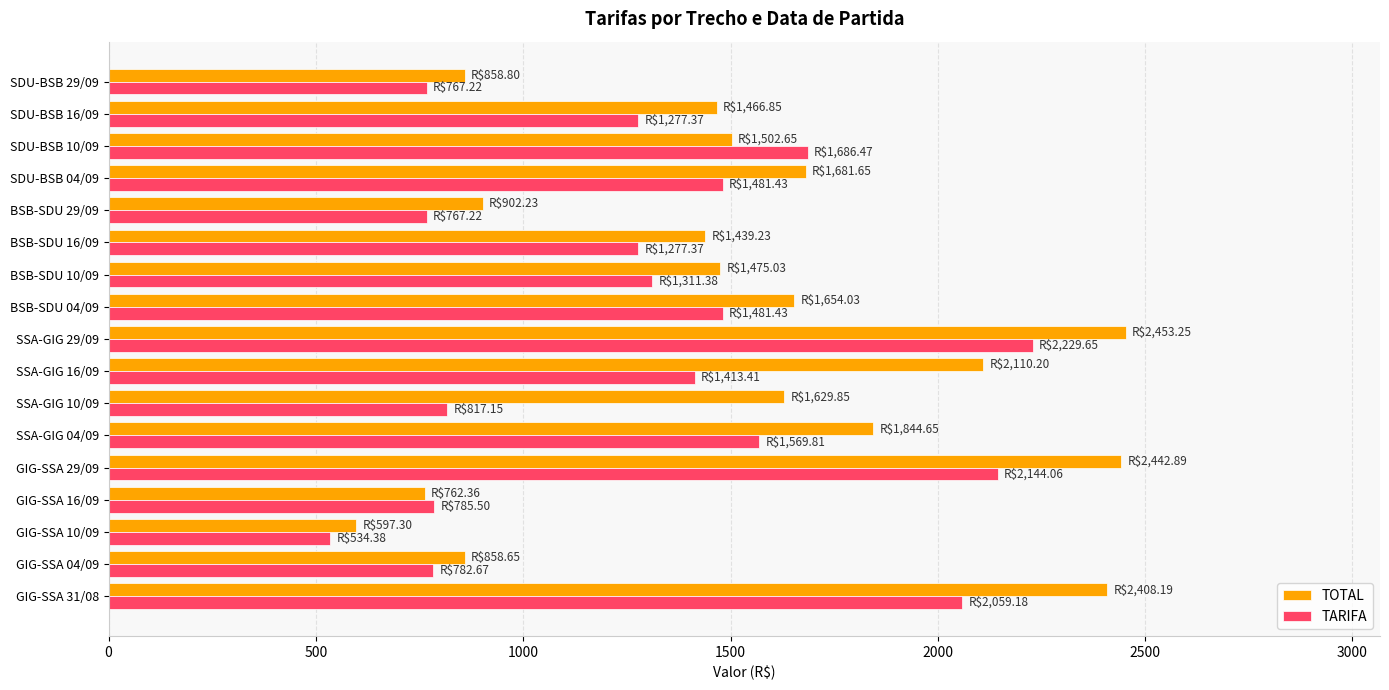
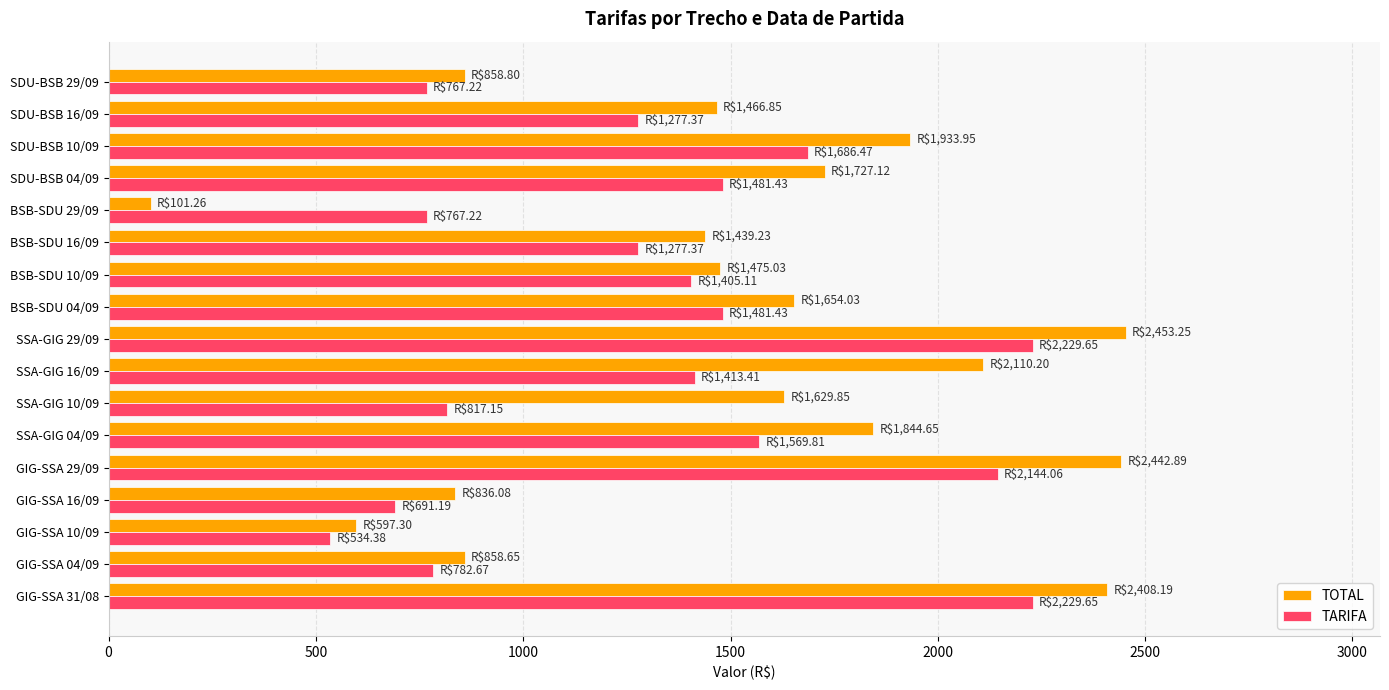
  {
    "TOTAL": {
      "SDU-BSB 29/09": "$858.80",
      "SDU-BSB 16/09": "$1,466.85",
-     "SDU-BSB 10/09": "$1,502.65",
-     "SDU-BSB 04/09": "$1,681.65",
-     "BSB-SDU 29/09": "$902.23",
+     "SDU-BSB 10/09": "$1,933.95",
+     "SDU-BSB 04/09": "$1,727.12",
+     "BSB-SDU 29/09": "$101.26",
      "BSB-SDU 16/09": "$1,439.23",
      "BSB-SDU 10/09": "$1,475.03",
      "BSB-SDU 04/09": "$1,654.03",
      "SSA-GIG 29/09": "$2,453.25",
      "SSA-GIG 16/09": "$2,110.20",
      "SSA-GIG 10/09": "$1,629.85",
      "SSA-GIG 04/09": "$1,844.65",
      "GIG-SSA 29/09": "$2,442.89",
-     "GIG-SSA 16/09": "$762.36",
+     "GIG-SSA 16/09": "$836.08",
      "GIG-SSA 10/09": "$597.30",
      "GIG-SSA 04/09": "$858.65",
      "GIG-SSA 31/08": "$2,408.19"
    },
    "TARIFA": {
      "SDU-BSB 29/09": "$767.22",
      "SDU-BSB 16/09": "$1,277.37",
      "SDU-BSB 10/09": "$1,686.47",
      "SDU-BSB 04/09": "$1,481.43",
      "BSB-SDU 29/09": "$767.22",
      "BSB-SDU 16/09": "$1,277.37",
-     "BSB-SDU 10/09": "$1,311.38",
+     "BSB-SDU 10/09": "$1,405.11",
      "BSB-SDU 04/09": "$1,481.43",
      "SSA-GIG 29/09": "$2,229.65",
      "SSA-GIG 16/09": "$1,413.41",
      "SSA-GIG 10/09": "$817.15",
      "SSA-GIG 04/09": "$1,569.81",
      "GIG-SSA 29/09": "$2,144.06",
-     "GIG-SSA 16/09": "$785.50",
+     "GIG-SSA 16/09": "$691.19",
      "GIG-SSA 10/09": "$534.38",
      "GIG-SSA 04/09": "$782.67",
-     "GIG-SSA 31/08": "$2,059.18"
+     "GIG-SSA 31/08": "$2,229.65"
    }
  }
